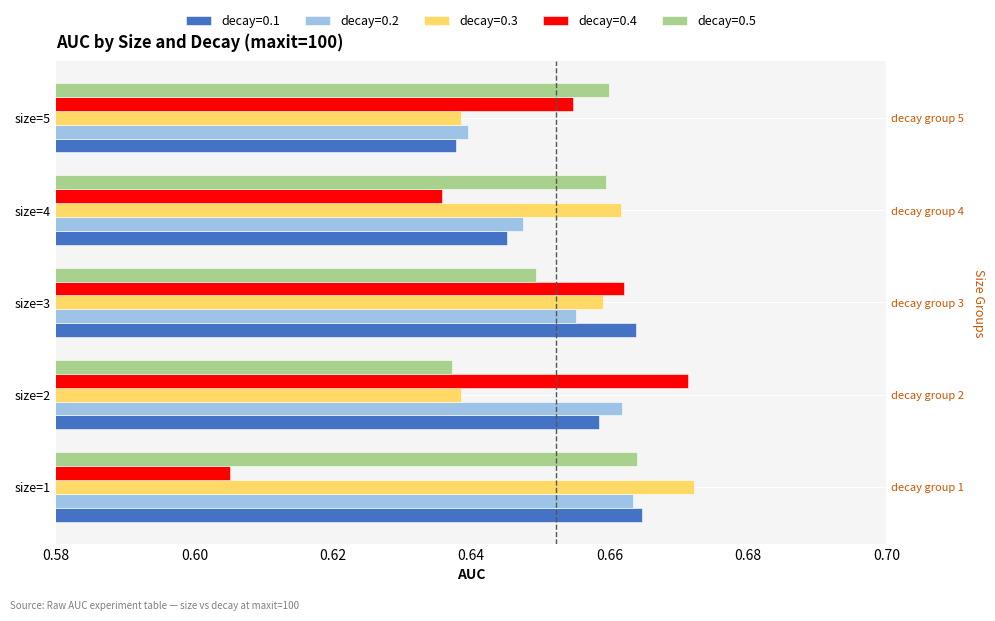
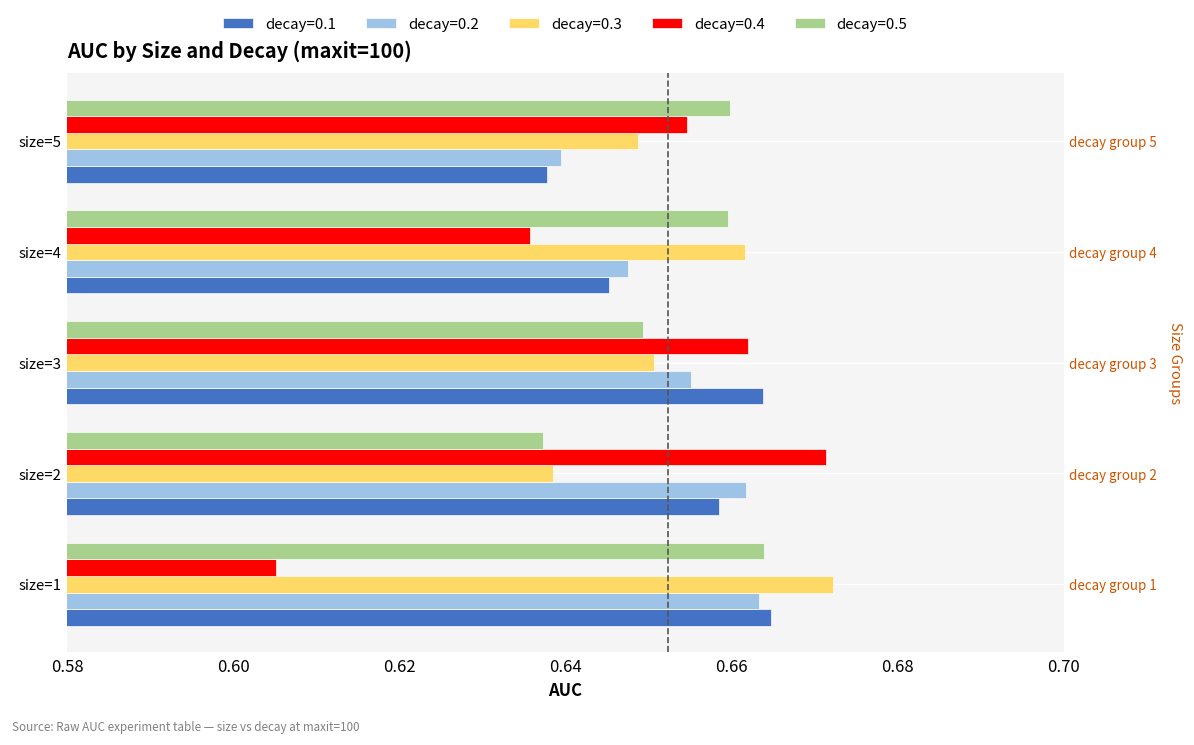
  {
    "decay=0.3": {
-     "size=5": 0.639,
+     "size=5": 0.649,
      "size=4": 0.662,
-     "size=3": 0.659,
+     "size=3": 0.651,
      "size=2": 0.638,
      "size=1": 0.672
    }
  }
